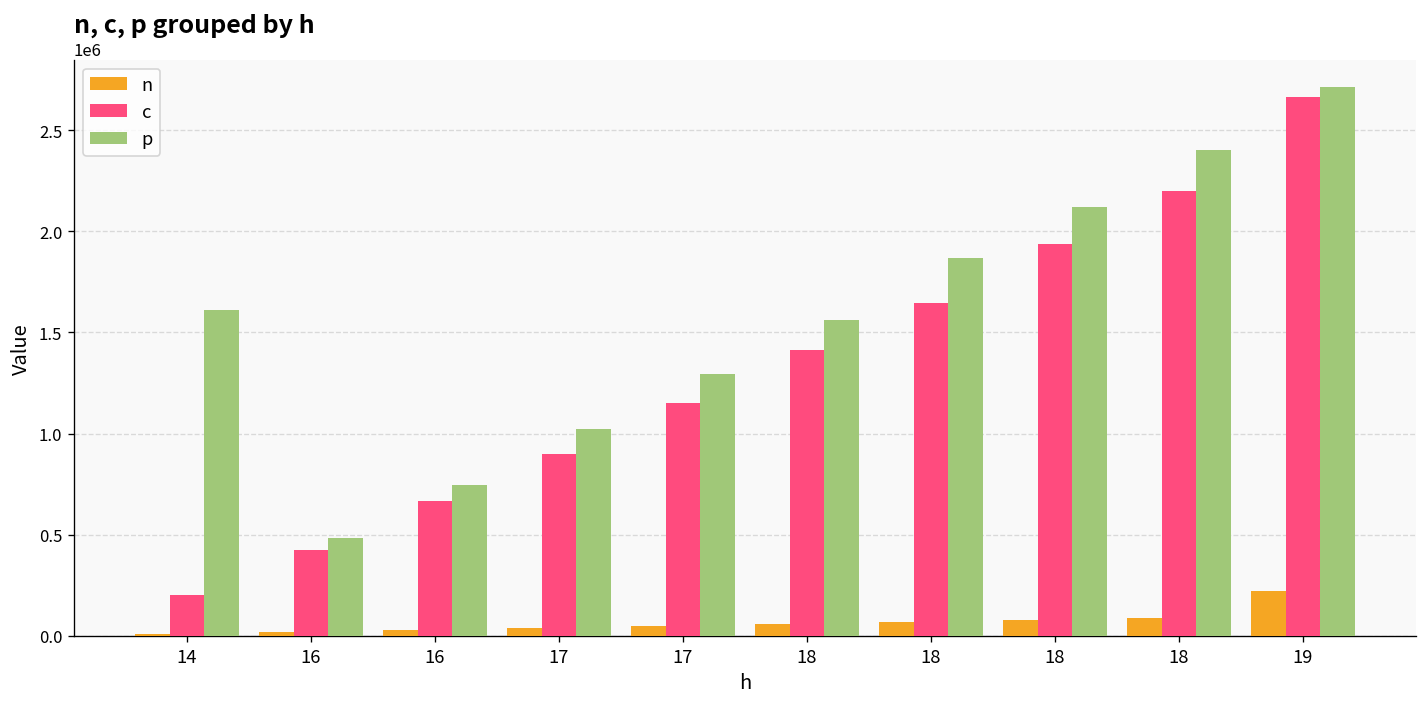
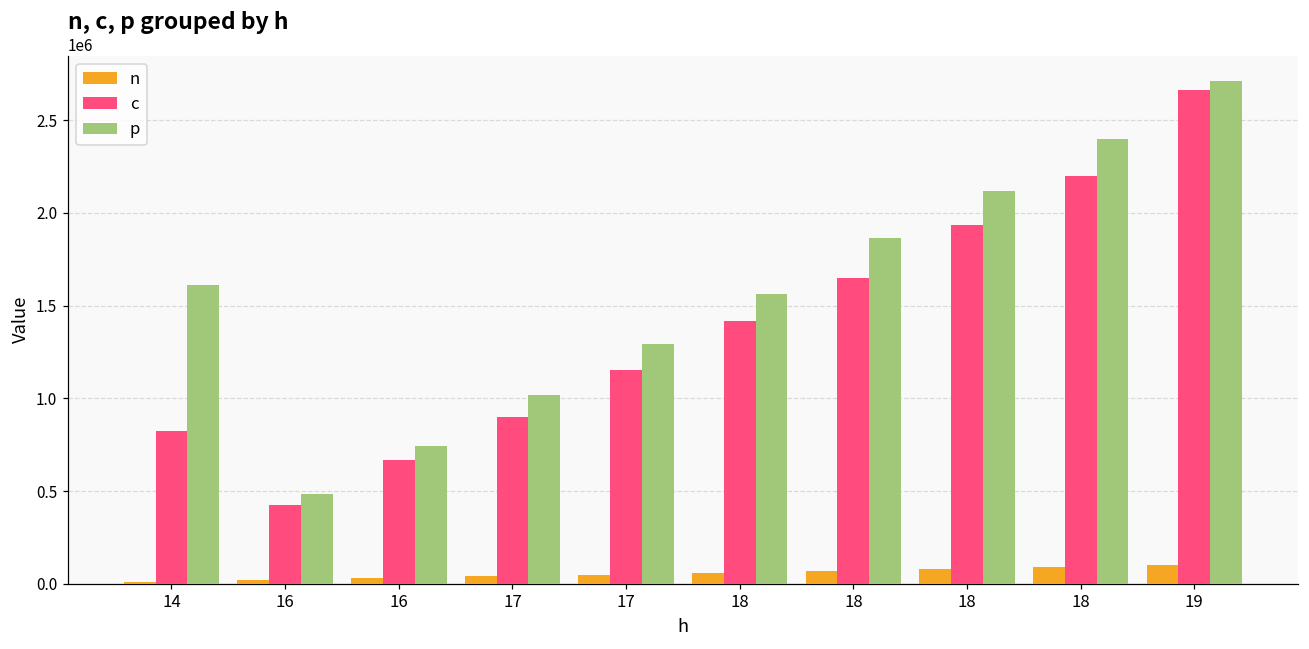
  {
    "n": {
-     "19": 220000
+     "19": 100000
    },
    "c": {
-     "14": 200000,
+     "14": 830000,
      "19": 2660000
    },
    "p": {
      "14": 1610000,
      "19": 2710000
    }
  }
